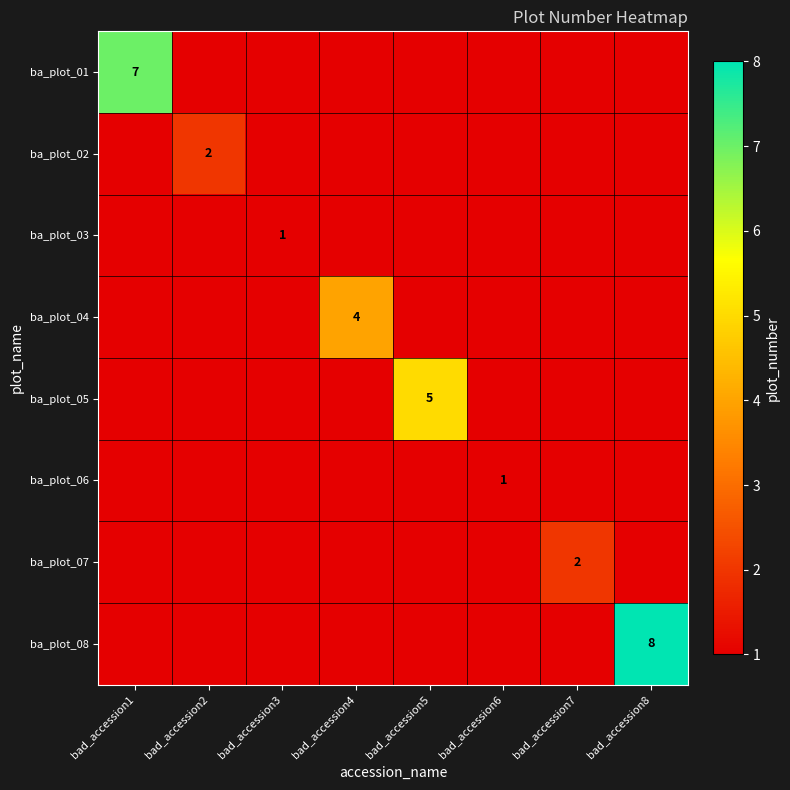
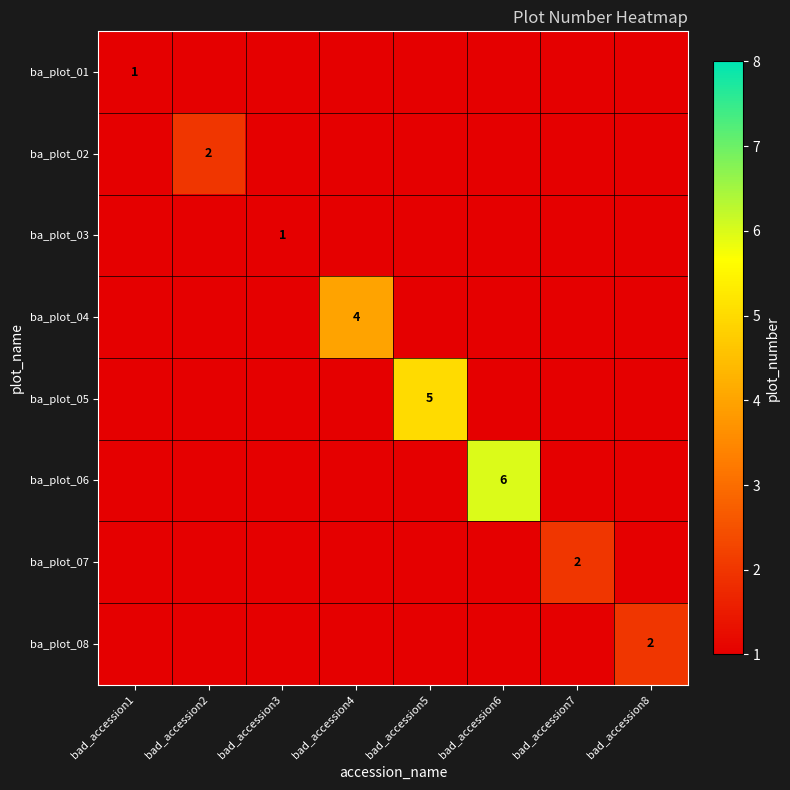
  {
    "ba_plot_01": {
-     "bad_accession1": 7
+     "bad_accession1": 1
    },
    "ba_plot_02": {
      "bad_accession2": 2
    },
    "ba_plot_03": {
      "bad_accession3": 1
    },
    "ba_plot_04": {
      "bad_accession4": 4
    },
    "ba_plot_05": {
      "bad_accession5": 5
    },
    "ba_plot_06": {
-     "bad_accession6": 1
+     "bad_accession6": 6
    },
    "ba_plot_07": {
      "bad_accession7": 2
    },
    "ba_plot_08": {
-     "bad_accession8": 8
+     "bad_accession8": 2
    }
  }
